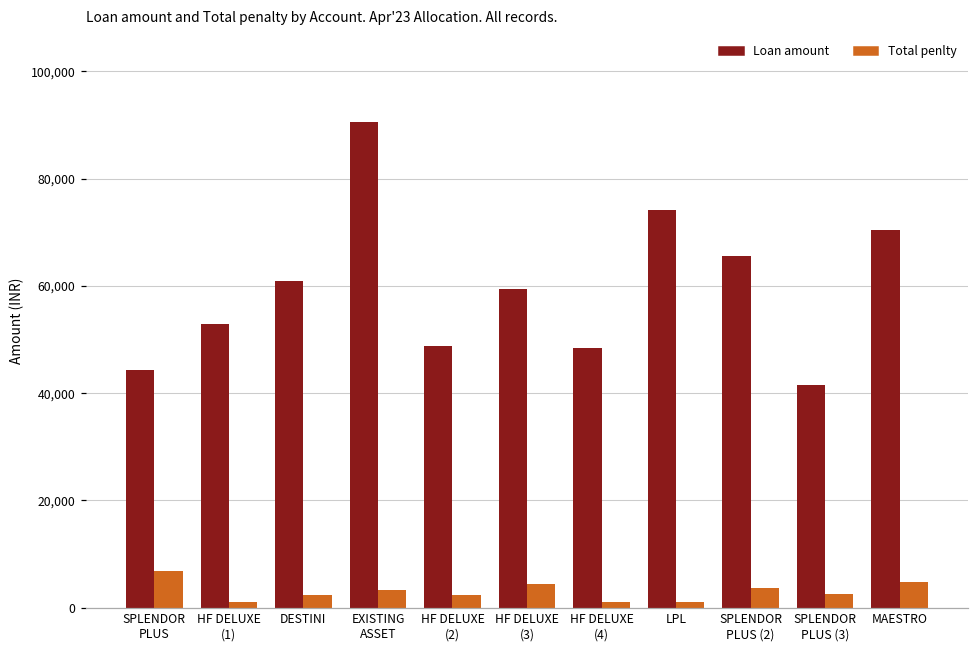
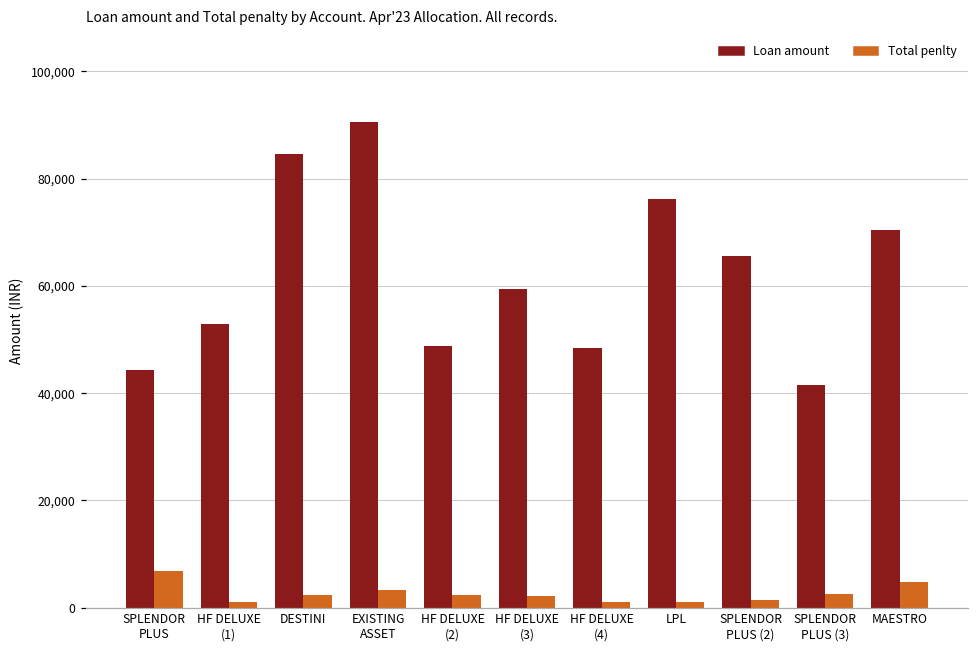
  {
    "Loan amount": {
      "SPLENDOR PLUS": "44,000",
      "HF DELUXE (1)": "53,000",
-     "DESTINI": "61,000",
+     "DESTINI": "85,000",
      "EXISTING ASSET": "91,000",
      "HF DELUXE (2)": "49,000",
      "HF DELUXE (3)": "59,000",
      "HF DELUXE (4)": "49,000",
-     "LPL": "74,000",
+     "LPL": "76,000",
      "SPLENDOR PLUS (2)": "65,000",
      "SPLENDOR PLUS (3)": "42,000",
      "MAESTRO": "70,000"
    },
    "Total penlty": {
      "SPLENDOR PLUS": "7,000",
      "HF DELUXE (1)": "1,000",
      "DESTINI": "2,000",
      "EXISTING ASSET": "3,000",
      "HF DELUXE (2)": "2,000",
-     "HF DELUXE (3)": "5,000",
+     "HF DELUXE (3)": "2,000",
      "HF DELUXE (4)": "1,000",
      "LPL": "1,000",
-     "SPLENDOR PLUS (2)": "4,000",
+     "SPLENDOR PLUS (2)": "1,000",
      "SPLENDOR PLUS (3)": "2,000",
      "MAESTRO": "5,000"
    }
  }
